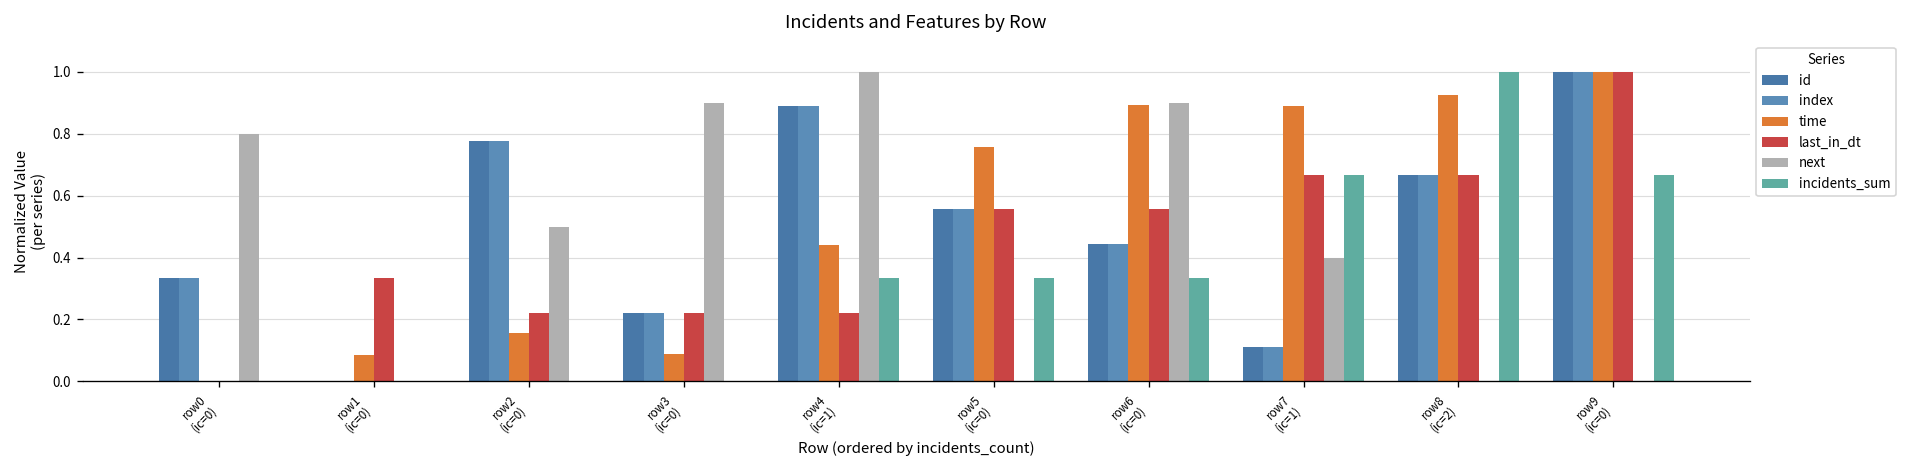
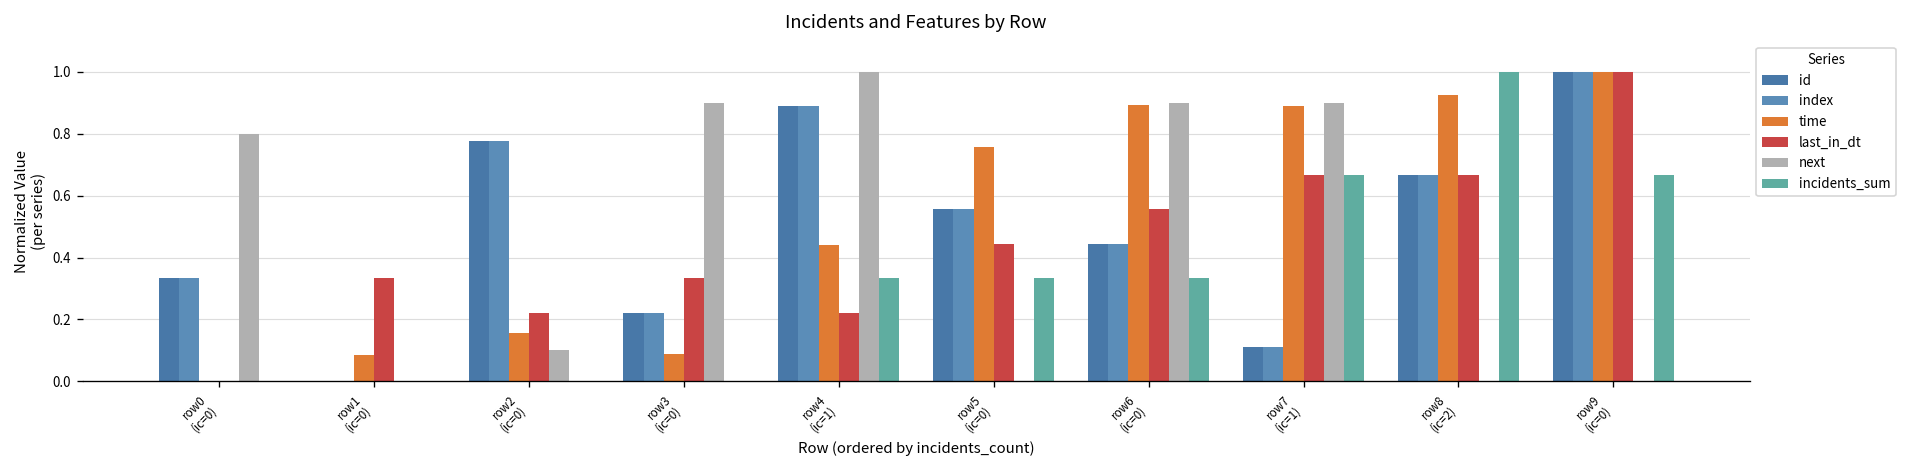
  {
    "time": {
      "row0 (ic=0)": 0.00,
      "row1 (ic=0)": 0.08,
      "row2 (ic=0)": 0.16,
      "row3 (ic=0)": 0.09,
      "row4 (ic=1)": 0.44,
      "row5 (ic=0)": 0.76,
      "row6 (ic=0)": 0.89,
      "row7 (ic=1)": 0.89,
      "row8 (ic=2)": 0.93,
      "row9 (ic=0)": 1.00
    },
    "last_in_dt": {
      "row0 (ic=0)": 0.00,
      "row1 (ic=0)": 0.33,
      "row2 (ic=0)": 0.22,
-     "row3 (ic=0)": 0.22,
+     "row3 (ic=0)": 0.33,
      "row4 (ic=1)": 0.22,
-     "row5 (ic=0)": 0.56,
+     "row5 (ic=0)": 0.44,
      "row6 (ic=0)": 0.56,
      "row7 (ic=1)": 0.67,
      "row8 (ic=2)": 0.67,
      "row9 (ic=0)": 1.00
    },
    "next": {
      "row0 (ic=0)": 0.80,
      "row1 (ic=0)": 0.00,
-     "row2 (ic=0)": 0.50,
+     "row2 (ic=0)": 0.10,
      "row3 (ic=0)": 0.90,
      "row4 (ic=1)": 1.00,
      "row5 (ic=0)": 0.00,
      "row6 (ic=0)": 0.90,
-     "row7 (ic=1)": 0.40,
+     "row7 (ic=1)": 0.90,
      "row8 (ic=2)": 0.00,
      "row9 (ic=0)": 0.00
    }
  }
